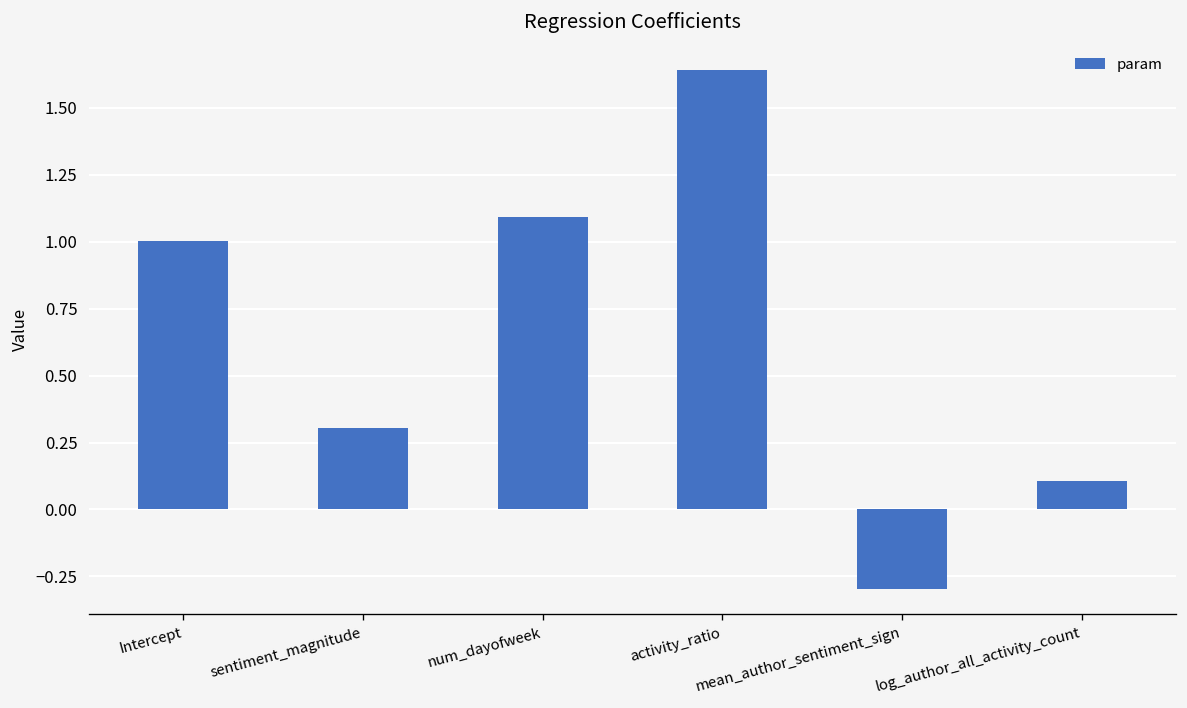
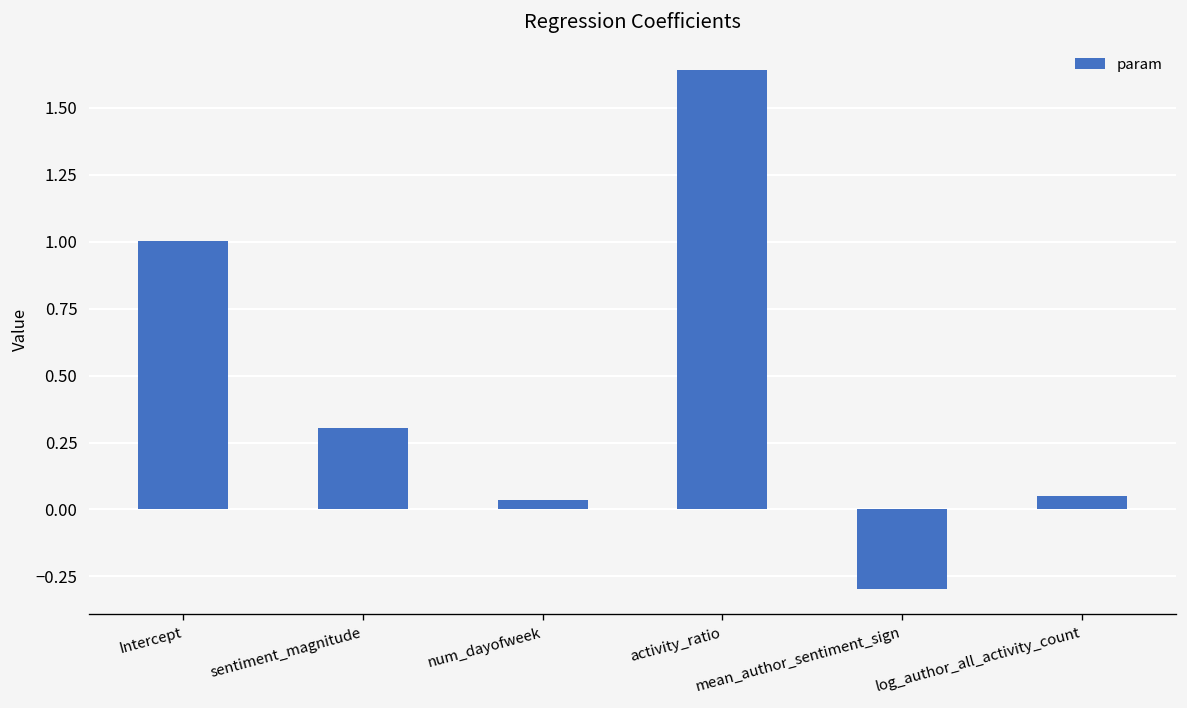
  {
    "Intercept": 1.00,
    "sentiment_magnitude": 0.31,
-   "num_dayofweek": 1.09,
+   "num_dayofweek": 0.04,
    "activity_ratio": 1.64,
    "mean_author_sentiment_sign": -0.30,
-   "log_author_all_activity_count": 0.11
+   "log_author_all_activity_count": 0.05
  }
